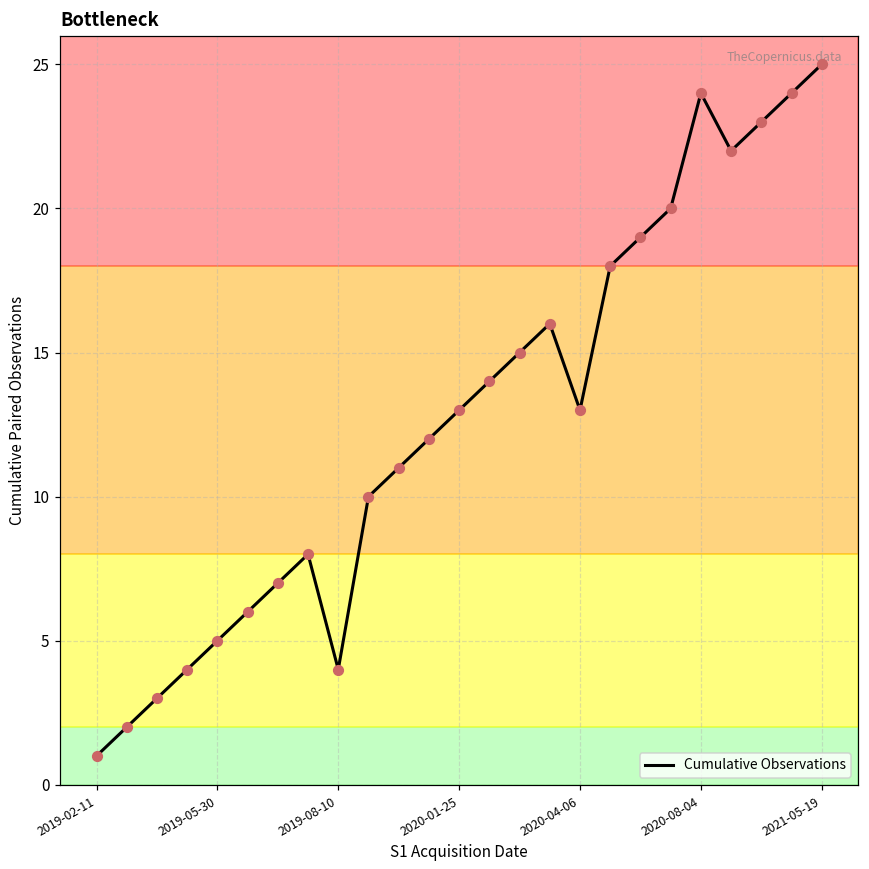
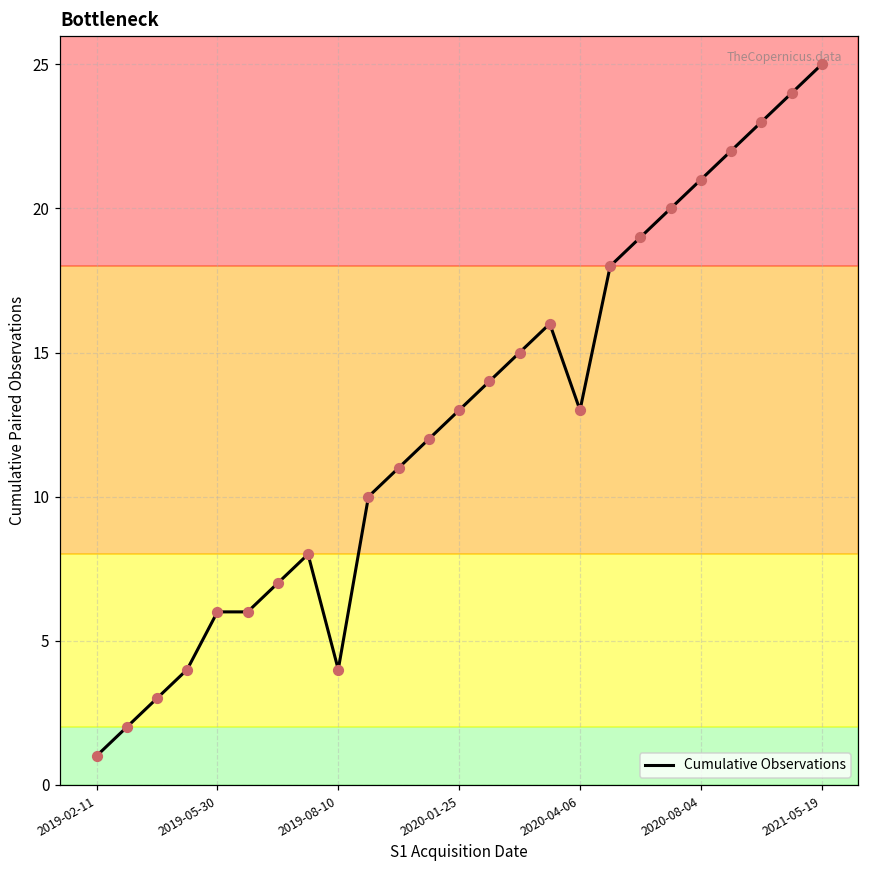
  {
    "2019-02-11": 1,
-   "2019-05-30": 5,
+   "2019-05-30": 6,
    "2019-08-10": 4,
    "2020-04-06": 13,
-   "2020-08-04": 24,
+   "2020-08-04": 21,
    "2021-05-19": 25
  }
